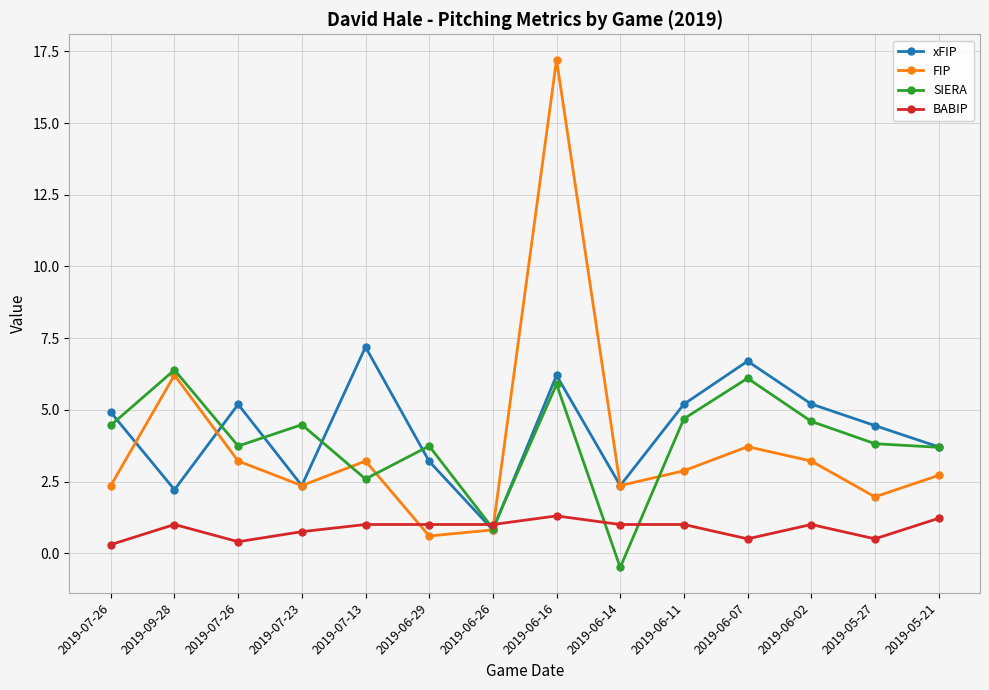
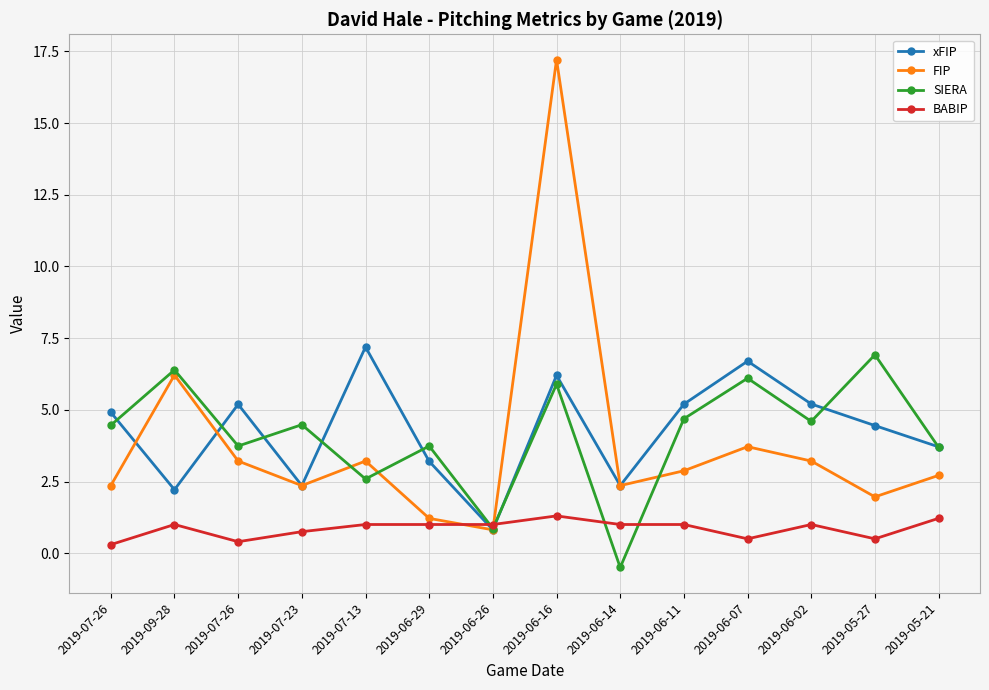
  {
    "xFIP": {
      "2019-09-28": 2.2,
      "2019-07-13": 7.2,
      "2019-06-29": 3.2,
      "2019-06-16": 6.2,
      "2019-06-11": 5.2,
      "2019-06-07": 6.7,
      "2019-06-02": 5.2,
      "2019-05-27": 4.5
    },
    "FIP": {
      "2019-09-28": 6.2,
      "2019-07-13": 3.2,
-     "2019-06-29": 0.6,
+     "2019-06-29": 1.2,
      "2019-06-16": 17.2,
      "2019-06-11": 2.9,
      "2019-06-07": 3.7,
      "2019-06-02": 3.2,
      "2019-05-27": 2.0,
      "2019-05-21": 2.7
    },
    "SIERA": {
      "2019-09-28": 6.4,
      "2019-07-23": 4.5,
      "2019-07-13": 2.6,
      "2019-06-29": 3.7,
      "2019-06-16": 5.9,
      "2019-06-14": -0.5,
      "2019-06-11": 4.7,
      "2019-06-07": 6.1,
      "2019-06-02": 4.6,
-     "2019-05-27": 3.8
+     "2019-05-27": 6.9
    },
    "BABIP": {
      "2019-09-28": 1.0,
      "2019-07-23": 0.8,
      "2019-07-13": 1.0,
      "2019-06-29": 1.0,
      "2019-06-26": 1.0,
      "2019-06-16": 1.3,
      "2019-06-14": 1.0,
      "2019-06-11": 1.0,
      "2019-06-07": 0.5,
      "2019-06-02": 1.0,
      "2019-05-27": 0.5,
      "2019-05-21": 1.2
    }
  }
